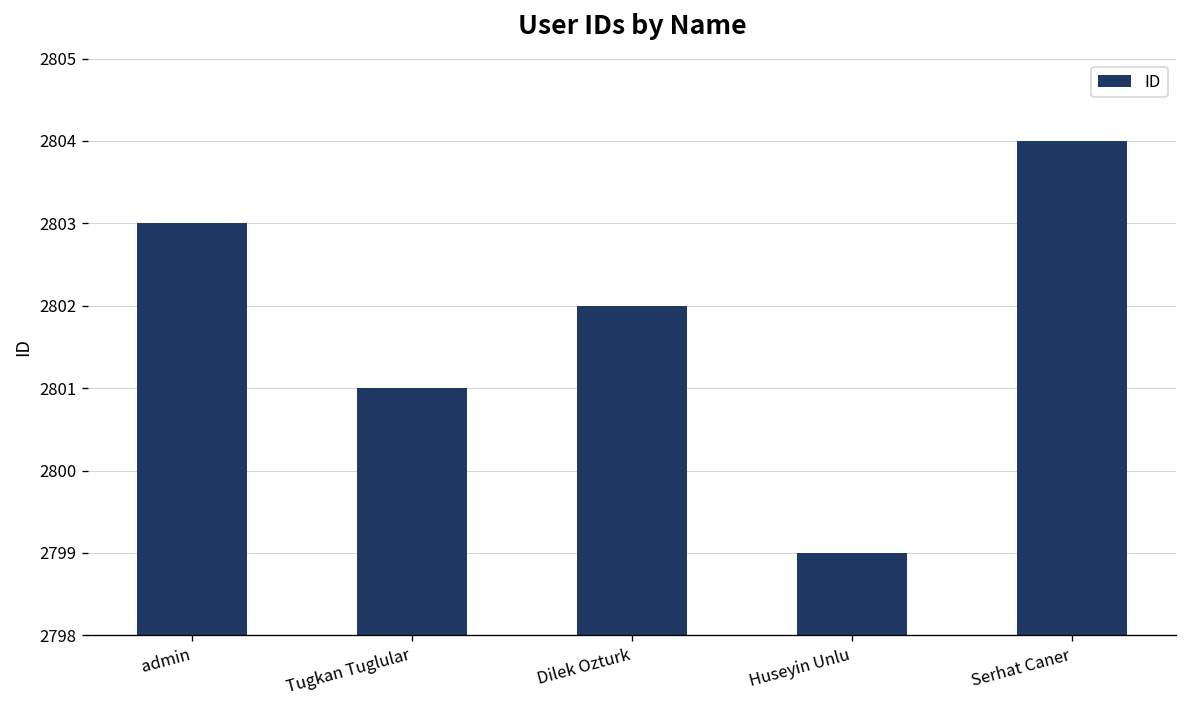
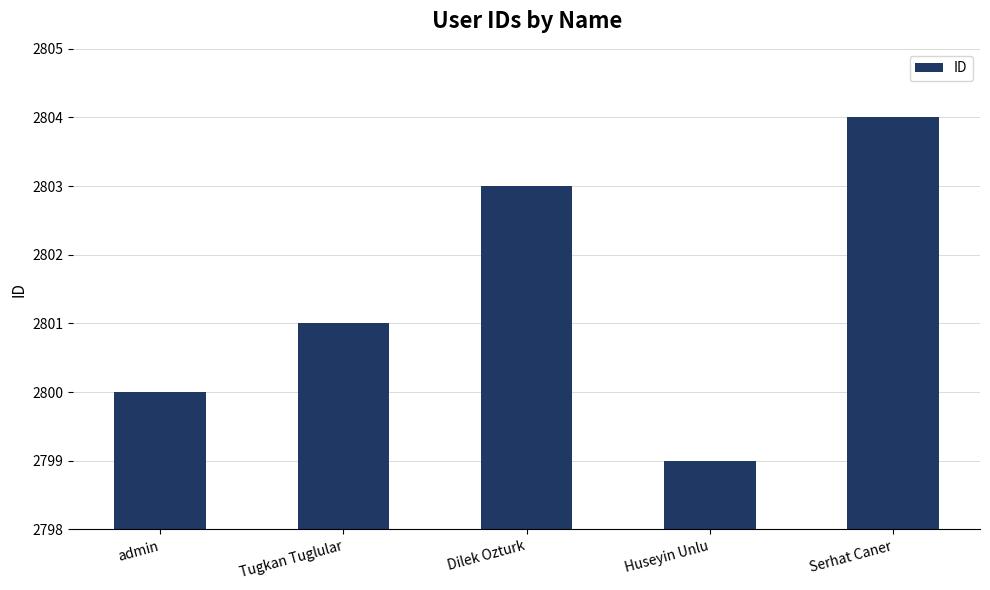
  {
-   "admin": 2803,
+   "admin": 2800,
    "Tugkan Tuglular": 2801,
-   "Dilek Ozturk": 2802,
+   "Dilek Ozturk": 2803,
    "Huseyin Unlu": 2799,
    "Serhat Caner": 2804
  }
